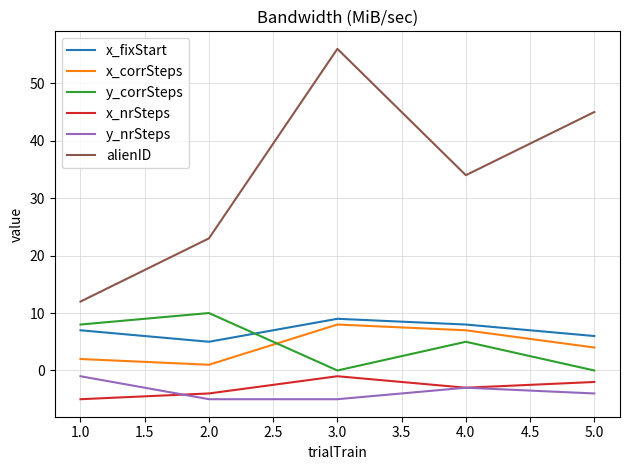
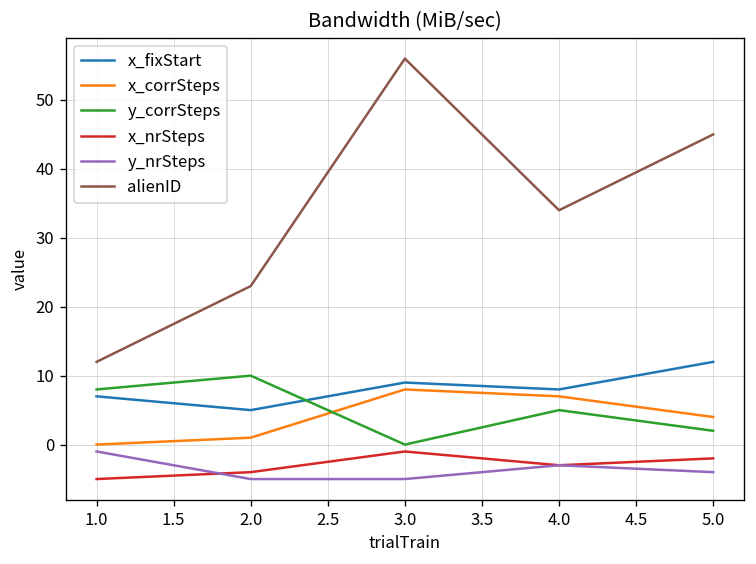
  {
    "x_fixStart": {
      "1.0": 7,
      "2.0": 5,
      "3.0": 9,
      "4.0": 8,
-     "5.0": 6
+     "5.0": 12
    },
    "x_corrSteps": {
-     "1.0": 2,
+     "1.0": 0,
      "2.0": 1,
      "3.0": 8,
      "4.0": 7,
      "5.0": 4
    },
    "y_corrSteps": {
      "1.0": 8,
      "2.0": 10,
      "3.0": 0,
      "4.0": 5,
-     "5.0": 0
+     "5.0": 2
    },
    "x_nrSteps": {
      "1.0": -5,
      "2.0": -4,
      "3.0": -1,
      "5.0": -2
    },
    "y_nrSteps": {
      "1.0": -1,
      "2.0": -5,
      "3.0": -5,
      "5.0": -4
    },
    "alienID": {
      "1.0": 12,
      "2.0": 23,
      "3.0": 56,
      "4.0": 34,
      "5.0": 45
    }
  }
